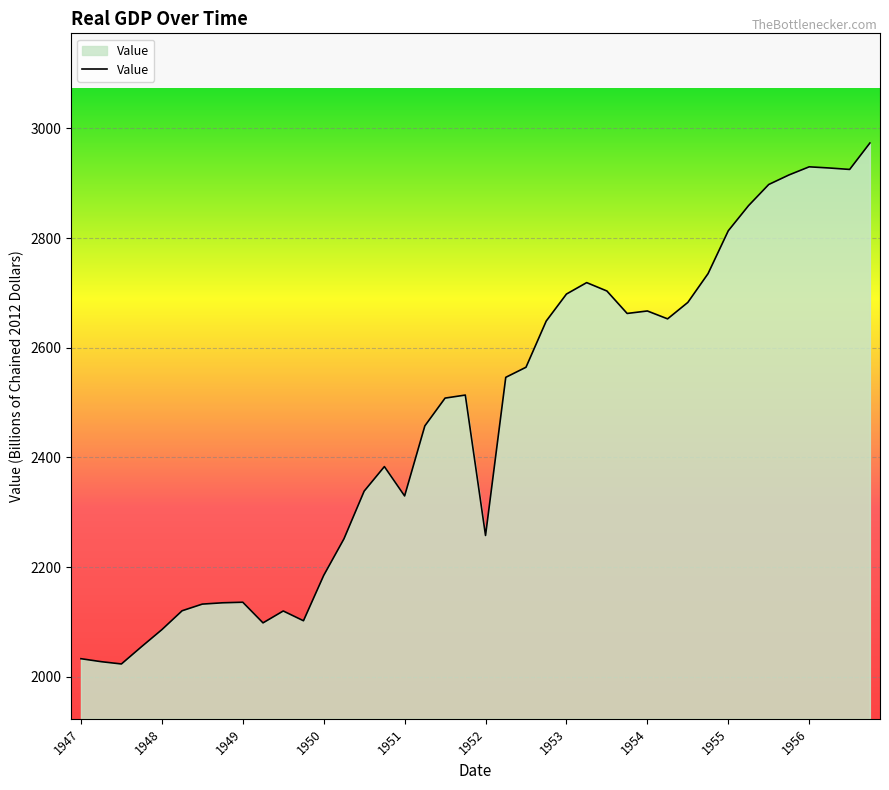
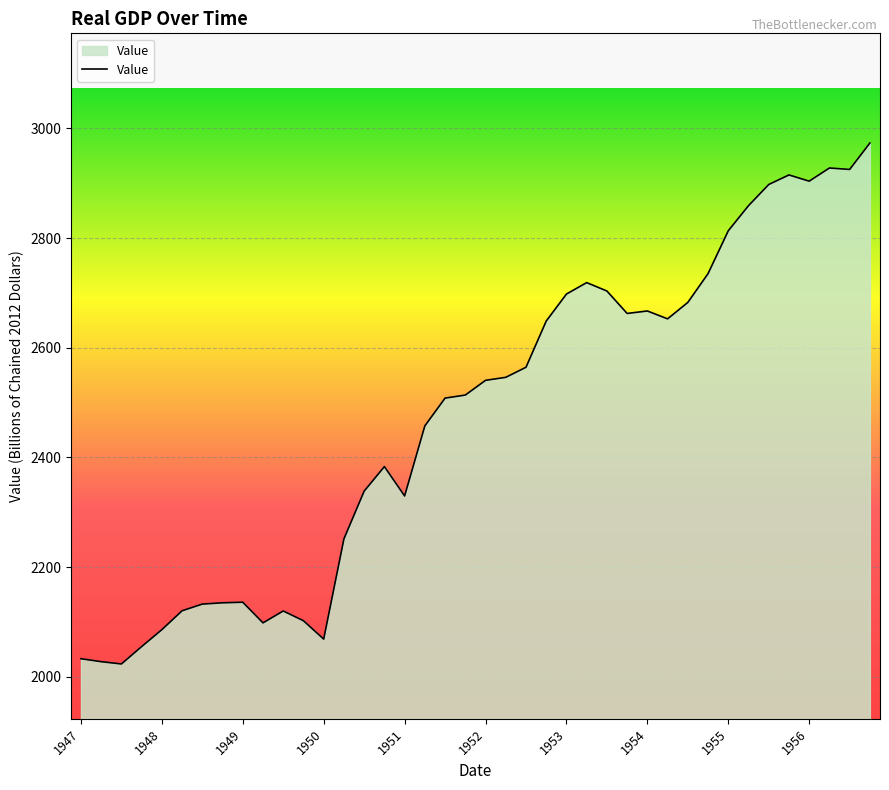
  {
    "1947": 2030,
    "1948": 2090,
    "1949": 2140,
-   "1950": 2180,
+   "1950": 2070,
    "1951": 2330,
-   "1952": 2260,
+   "1952": 2540,
    "1953": 2700,
    "1954": 2670,
    "1955": 2810,
-   "1956": 2930
+   "1956": 2900
  }
